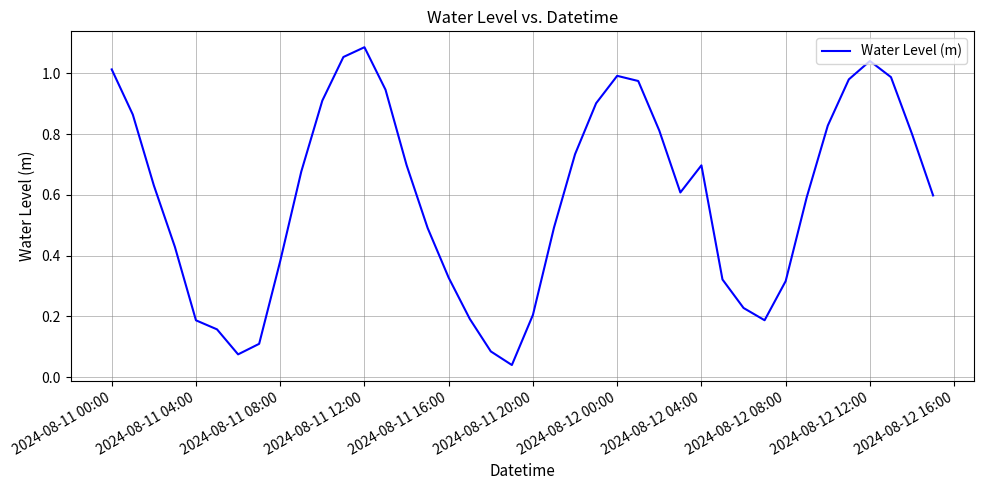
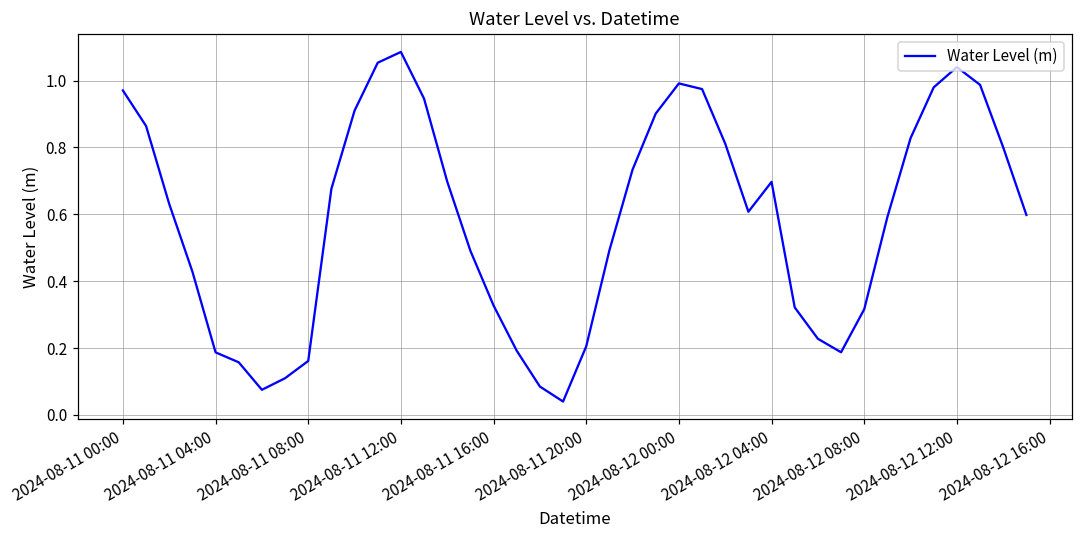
  {
-   "2024-08-11 00:00": 1.01,
+   "2024-08-11 00:00": 0.97,
    "2024-08-11 04:00": 0.19,
-   "2024-08-11 08:00": 0.38,
+   "2024-08-11 08:00": 0.16,
    "2024-08-11 12:00": 1.09,
    "2024-08-11 16:00": 0.33,
    "2024-08-11 20:00": 0.21,
    "2024-08-12 00:00": 0.99,
    "2024-08-12 04:00": 0.70,
    "2024-08-12 08:00": 0.32
  }
